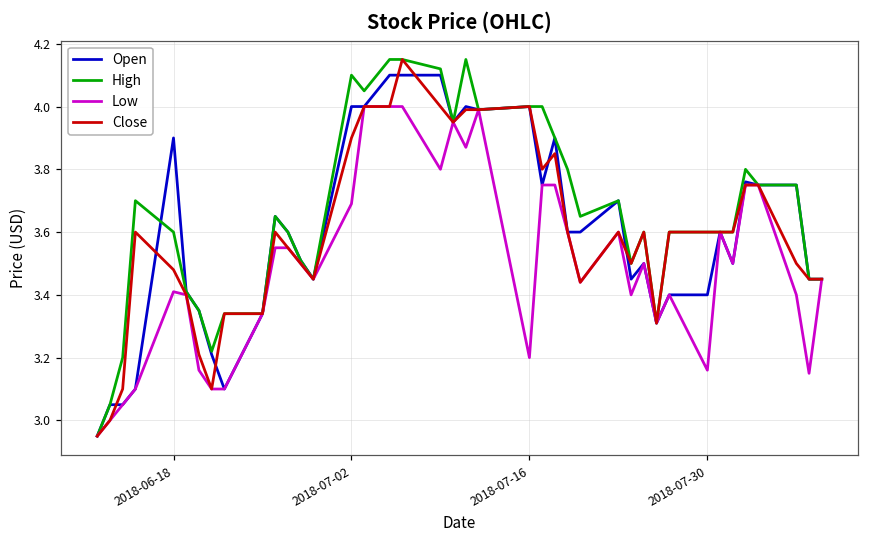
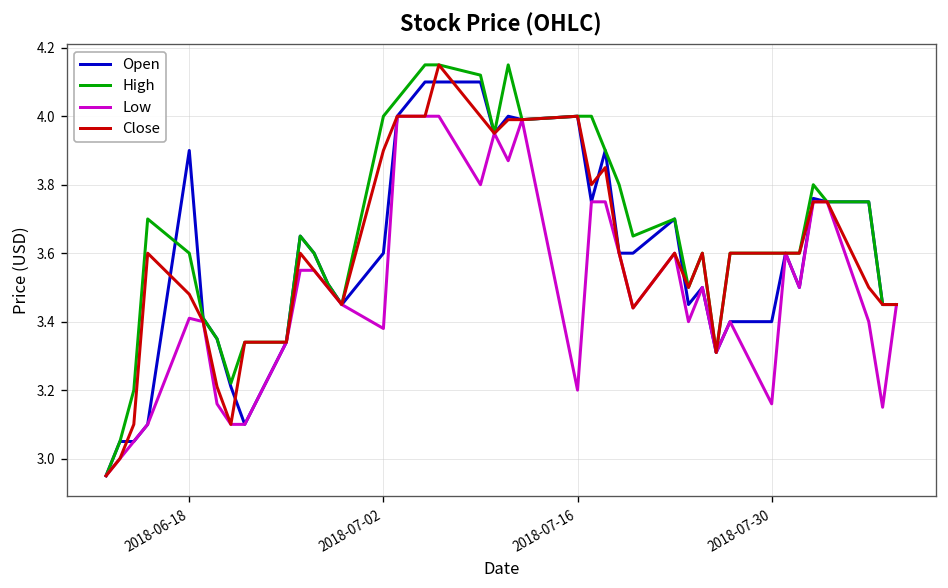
  {
    "Open": {
      "2018-06-18": 3.9,
-     "2018-07-02": 4.0,
+     "2018-07-02": 3.6,
      "2018-07-30": 3.4
    },
    "High": {
      "2018-06-18": 3.6,
-     "2018-07-02": 4.1
+     "2018-07-02": 4.0
    },
    "Low": {
      "2018-06-18": 3.41,
-     "2018-07-02": 3.69,
+     "2018-07-02": 3.38,
      "2018-07-16": 3.20,
      "2018-07-30": 3.16
    },
    "Close": {
      "2018-06-18": 3.48,
      "2018-07-02": 3.90
    }
  }
